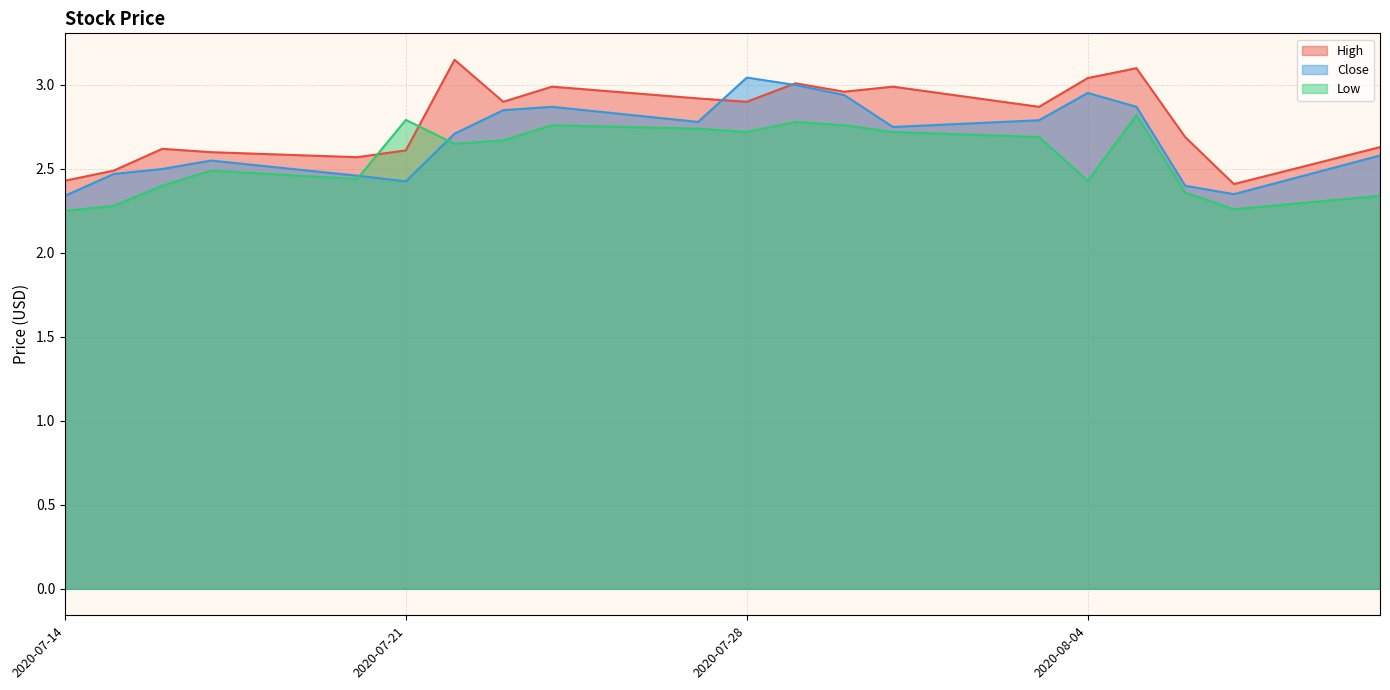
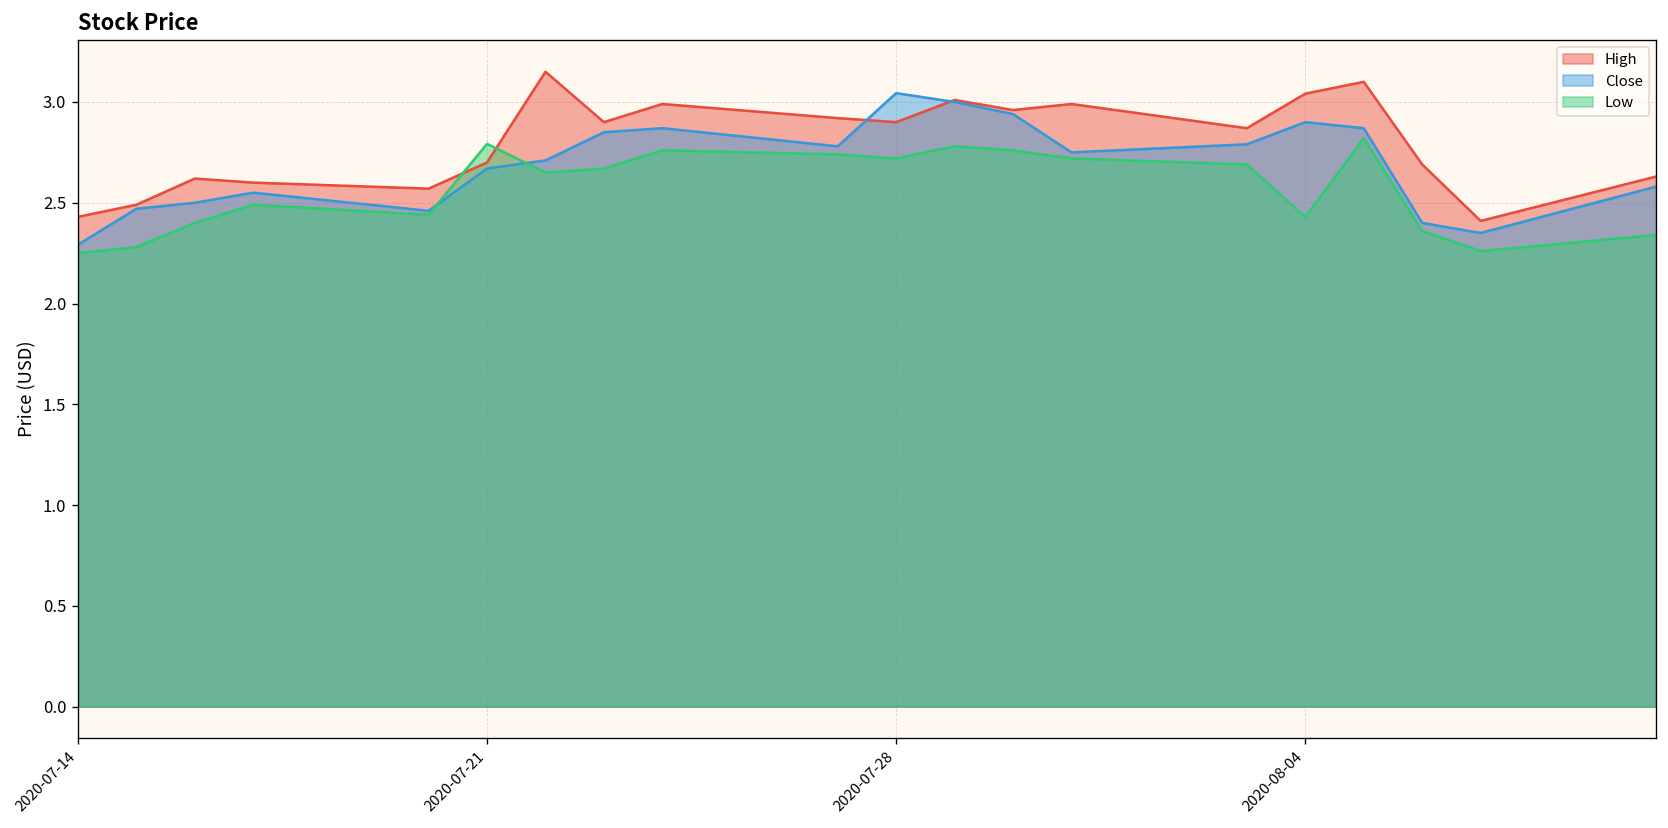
  {
    "High": {
      "2020-07-14": 2.43,
-     "2020-07-21": 2.61,
+     "2020-07-21": 2.70,
      "2020-07-28": 2.90,
      "2020-08-04": 3.04
    },
    "Close": {
-     "2020-07-14": 2.34,
-     "2020-07-21": 2.43,
+     "2020-07-14": 2.29,
+     "2020-07-21": 2.67,
      "2020-07-28": 3.04,
-     "2020-08-04": 2.95
+     "2020-08-04": 2.90
    },
    "Low": {
      "2020-07-14": 2.25,
      "2020-07-21": 2.79,
      "2020-07-28": 2.72,
      "2020-08-04": 2.43
    }
  }
